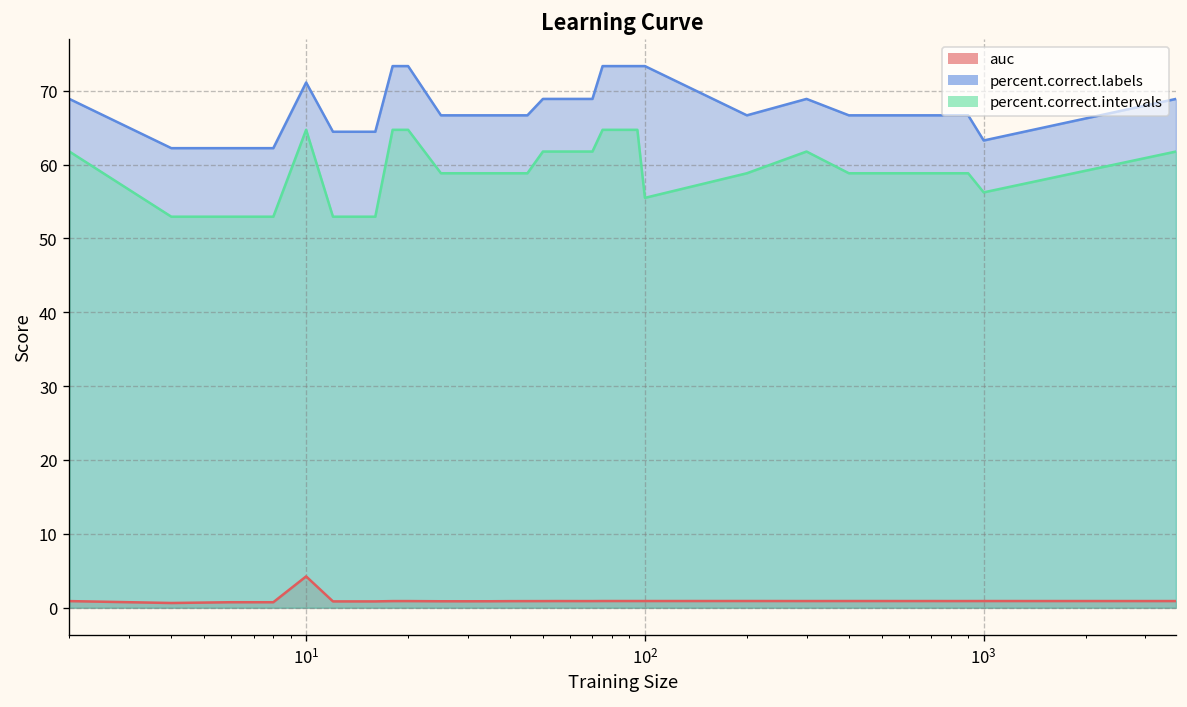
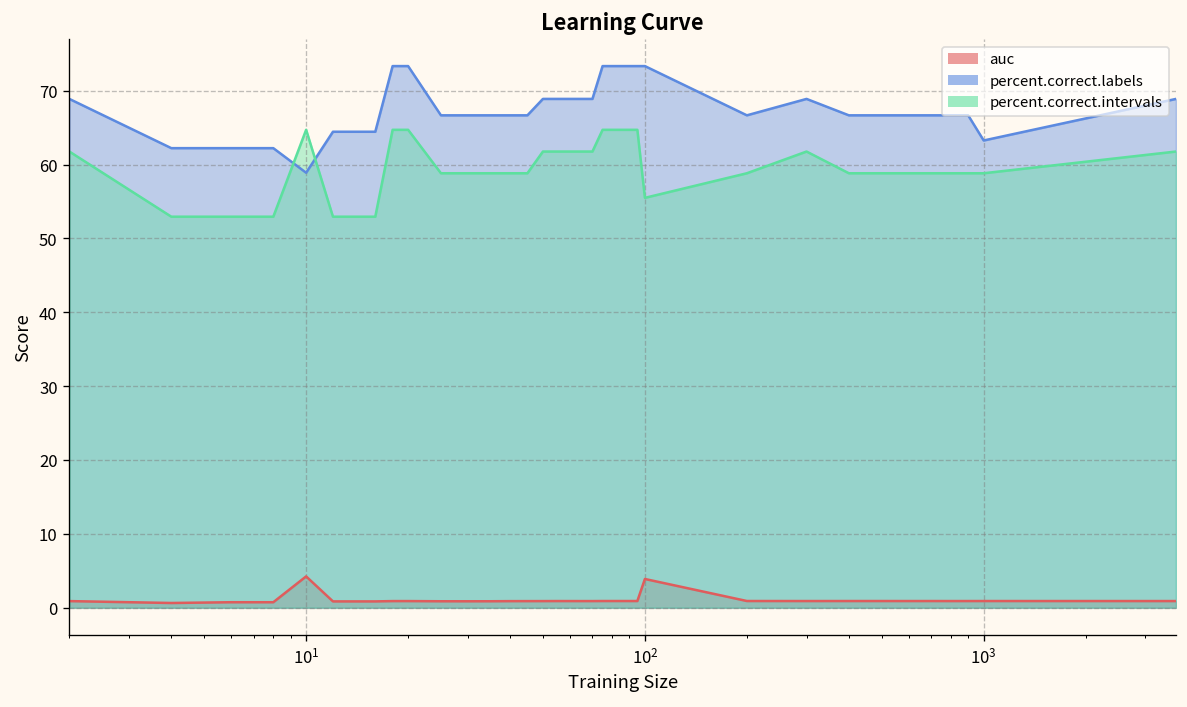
  {
    "auc": {
      "10^1": 4,
-     "10^2": 1,
+     "10^2": 4,
      "10^3": 1
    },
    "percent.correct.labels": {
-     "10^1": 71,
+     "10^1": 59,
      "10^2": 73,
      "10^3": 63
    },
    "percent.correct.intervals": {
      "10^1": 65,
      "10^2": 55,
-     "10^3": 56
+     "10^3": 59
    }
  }
